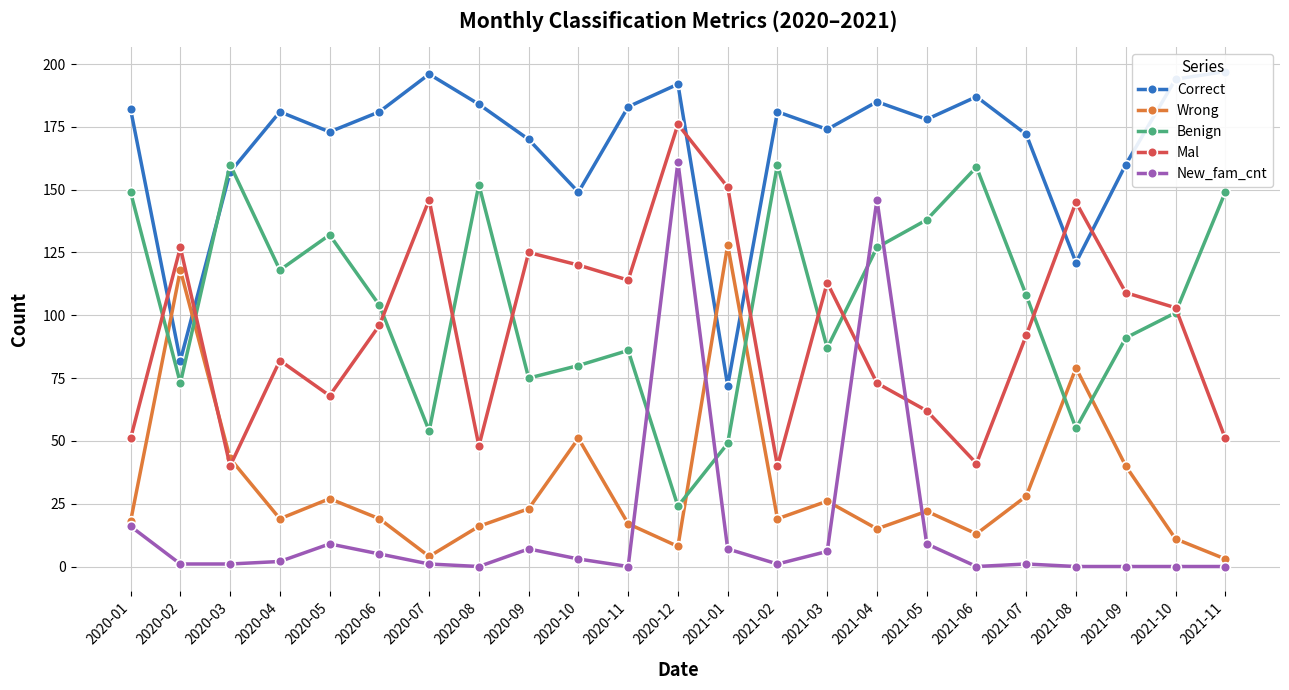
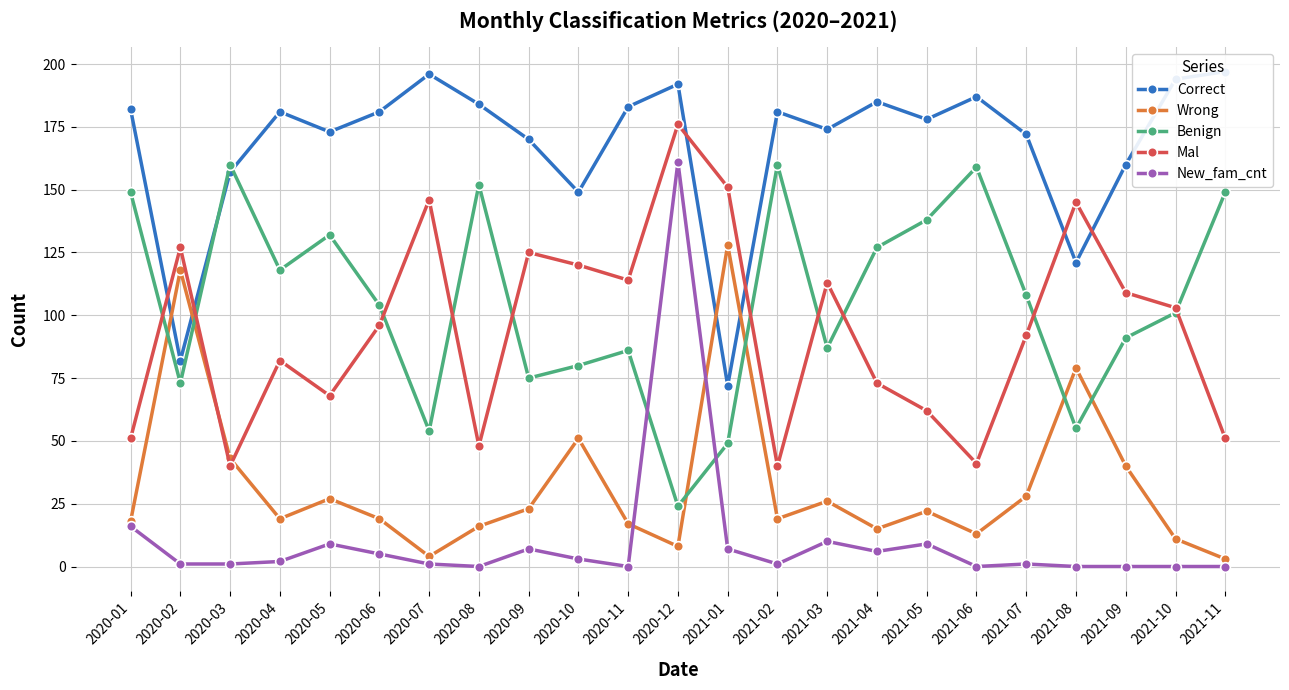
  {
    "Correct": {
      "2020-01": 182,
      "2020-02": 82,
      "2020-03": 157,
      "2020-04": 181,
      "2020-05": 173,
      "2020-06": 181,
      "2020-07": 196,
      "2020-08": 184,
      "2020-09": 170,
      "2020-10": 149,
      "2020-11": 183,
      "2020-12": 192,
      "2021-01": 72,
      "2021-02": 181,
      "2021-03": 174,
      "2021-04": 185,
      "2021-05": 178,
      "2021-06": 187,
      "2021-07": 172,
      "2021-08": 121,
      "2021-09": 160
    },
    "Benign": {
      "2020-01": 149,
      "2020-02": 73,
      "2020-03": 160,
      "2020-04": 118,
      "2020-05": 132,
      "2020-06": 104,
      "2020-07": 54,
      "2020-08": 152,
      "2020-09": 75,
      "2020-10": 80,
      "2020-11": 86,
      "2020-12": 24,
      "2021-01": 49,
      "2021-02": 160,
      "2021-03": 87,
      "2021-04": 127,
      "2021-05": 138,
      "2021-06": 159,
      "2021-07": 108,
      "2021-08": 55,
      "2021-09": 91,
      "2021-10": 101,
      "2021-11": 149
    },
    "New_fam_cnt": {
      "2020-01": 16,
      "2020-02": 1,
      "2020-03": 1,
      "2020-04": 2,
      "2020-05": 9,
      "2020-06": 5,
      "2020-07": 1,
      "2020-08": 0,
      "2020-09": 7,
      "2020-10": 3,
      "2020-11": 0,
      "2020-12": 161,
      "2021-01": 7,
      "2021-02": 1,
-     "2021-03": 6,
-     "2021-04": 146,
+     "2021-03": 10,
+     "2021-04": 6,
      "2021-05": 9,
      "2021-06": 0,
      "2021-07": 1,
      "2021-08": 0,
      "2021-09": 0,
      "2021-10": 0,
      "2021-11": 0
    }
  }
